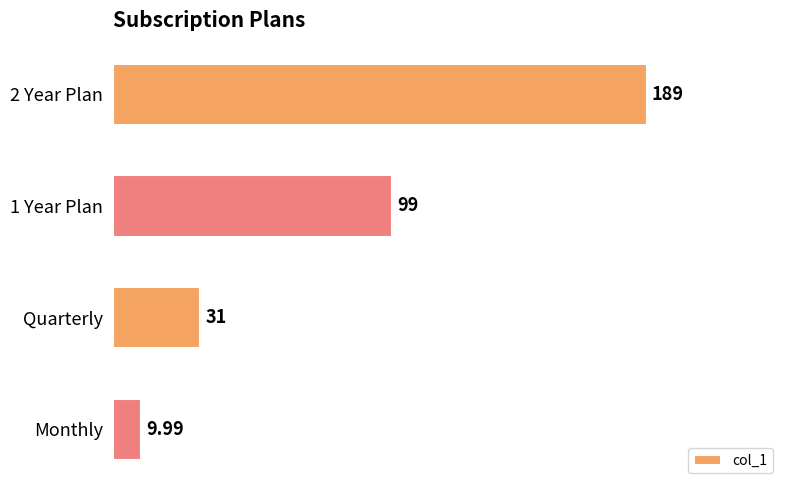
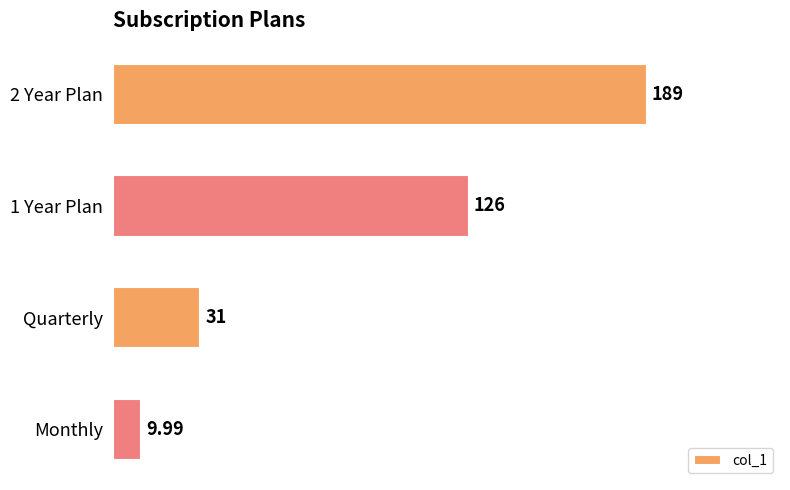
  {
    "2 Year Plan": 189,
-   "1 Year Plan": 99,
+   "1 Year Plan": 126,
    "Quarterly": 31,
    "Monthly": 9.99
  }
